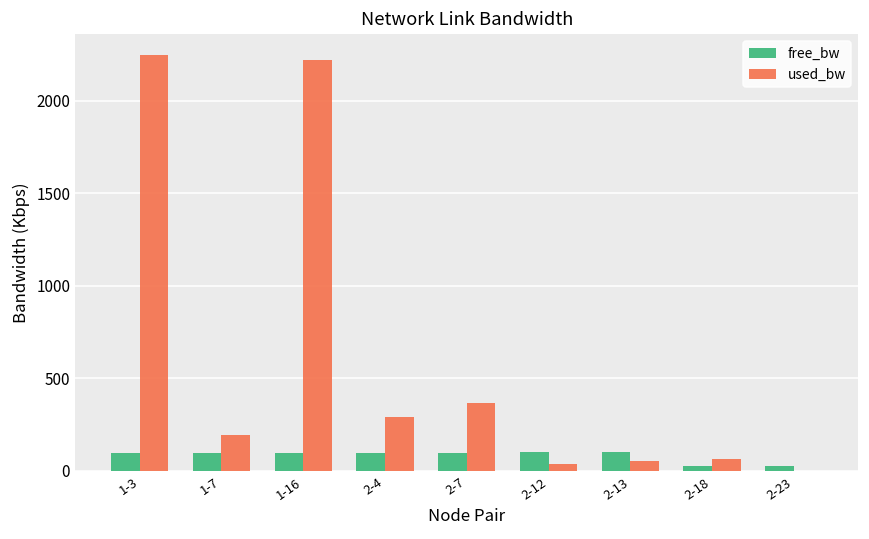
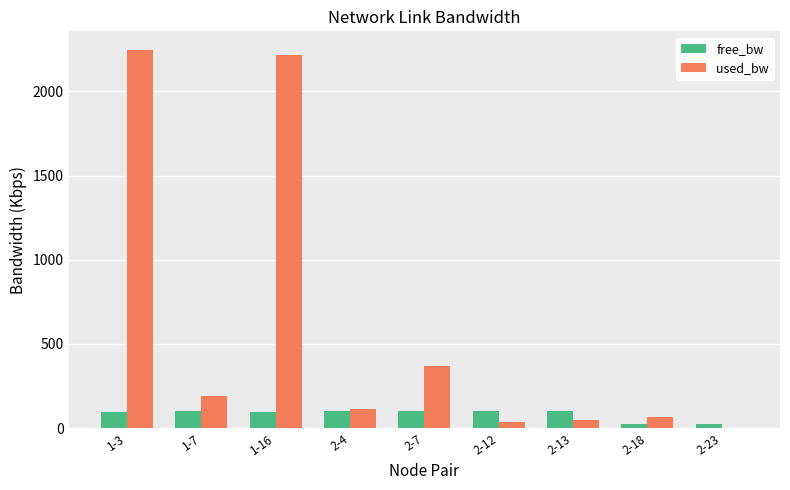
  {
    "free_bw": {
      "1-3": 100,
      "1-7": 100,
      "1-16": 100,
      "2-4": 100,
      "2-7": 100,
      "2-12": 100,
      "2-13": 100,
      "2-18": 20,
      "2-23": 20
    },
    "used_bw": {
      "1-3": 2240,
      "1-7": 190,
      "1-16": 2220,
-     "2-4": 290,
+     "2-4": 110,
      "2-7": 370,
      "2-12": 40,
      "2-13": 50,
      "2-18": 60
    }
  }
